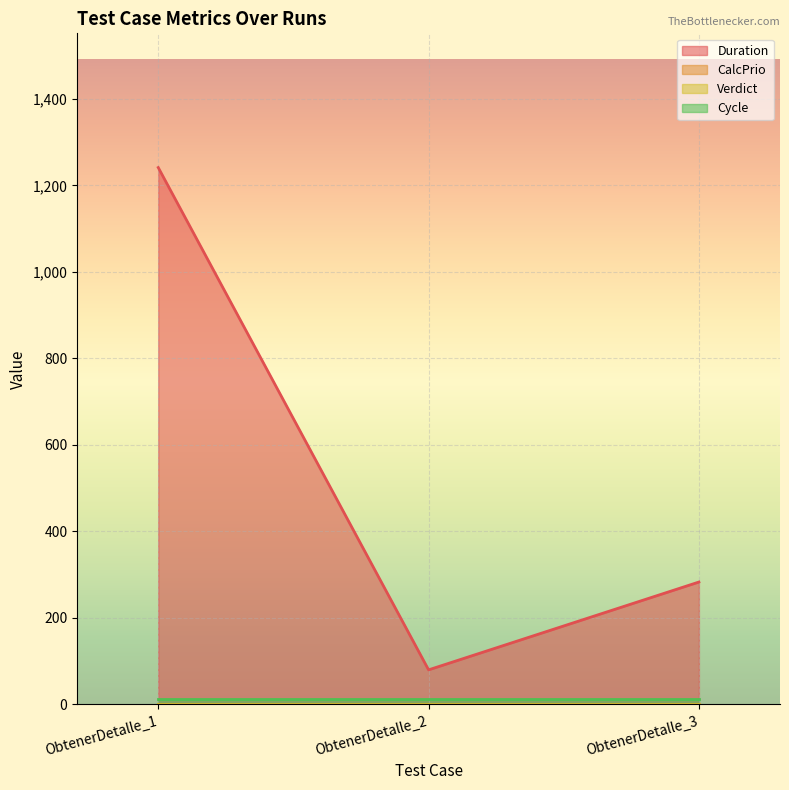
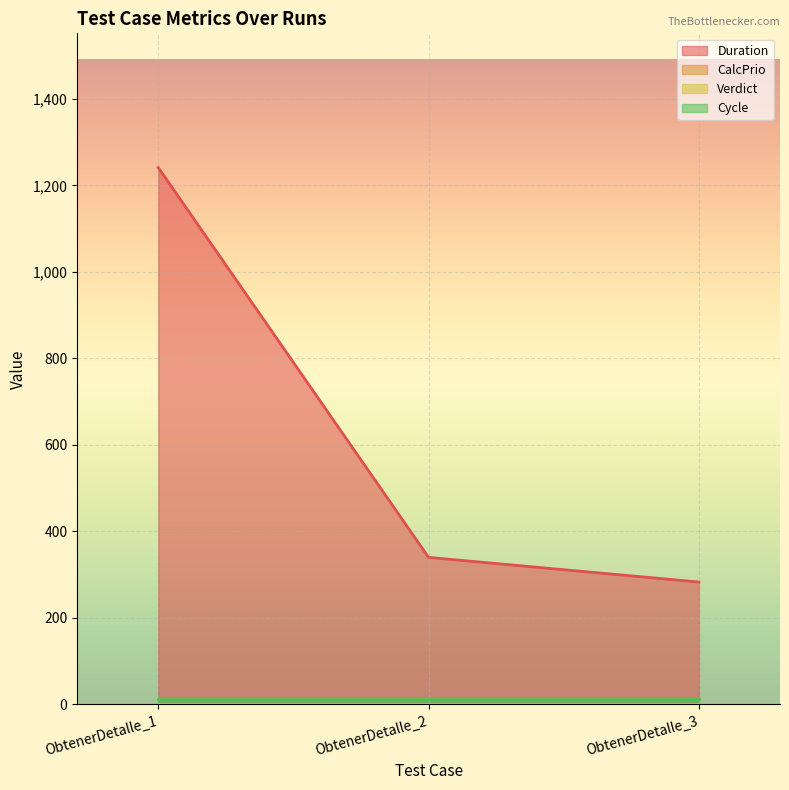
  {
    "Duration": {
      "ObtenerDetalle_1": "1,240",
-     "ObtenerDetalle_2": "80",
+     "ObtenerDetalle_2": "340",
      "ObtenerDetalle_3": "280"
    },
    "Verdict": {
      "ObtenerDetalle_1": "0",
      "ObtenerDetalle_2": "0",
      "ObtenerDetalle_3": "0"
    },
    "Cycle": {
      "ObtenerDetalle_1": "10",
      "ObtenerDetalle_2": "10",
      "ObtenerDetalle_3": "10"
    }
  }
